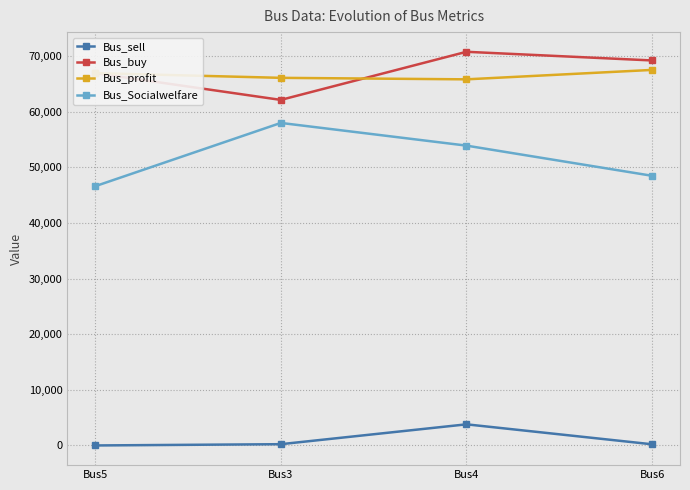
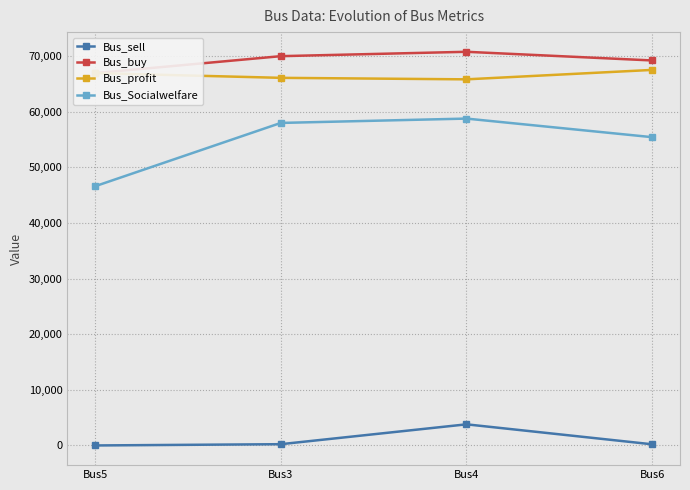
  {
    "Bus_sell": {
      "Bus5": "0",
      "Bus3": "0",
      "Bus4": "4,000",
      "Bus6": "0"
    },
    "Bus_buy": {
-     "Bus3": "62,000",
+     "Bus3": "70,000",
      "Bus4": "71,000",
      "Bus6": "69,000"
    },
    "Bus_profit": {
      "Bus3": "66,000",
      "Bus4": "66,000",
      "Bus6": "68,000"
    },
    "Bus_Socialwelfare": {
      "Bus5": "47,000",
      "Bus3": "58,000",
-     "Bus4": "54,000",
-     "Bus6": "48,000"
+     "Bus4": "59,000",
+     "Bus6": "55,000"
    }
  }
